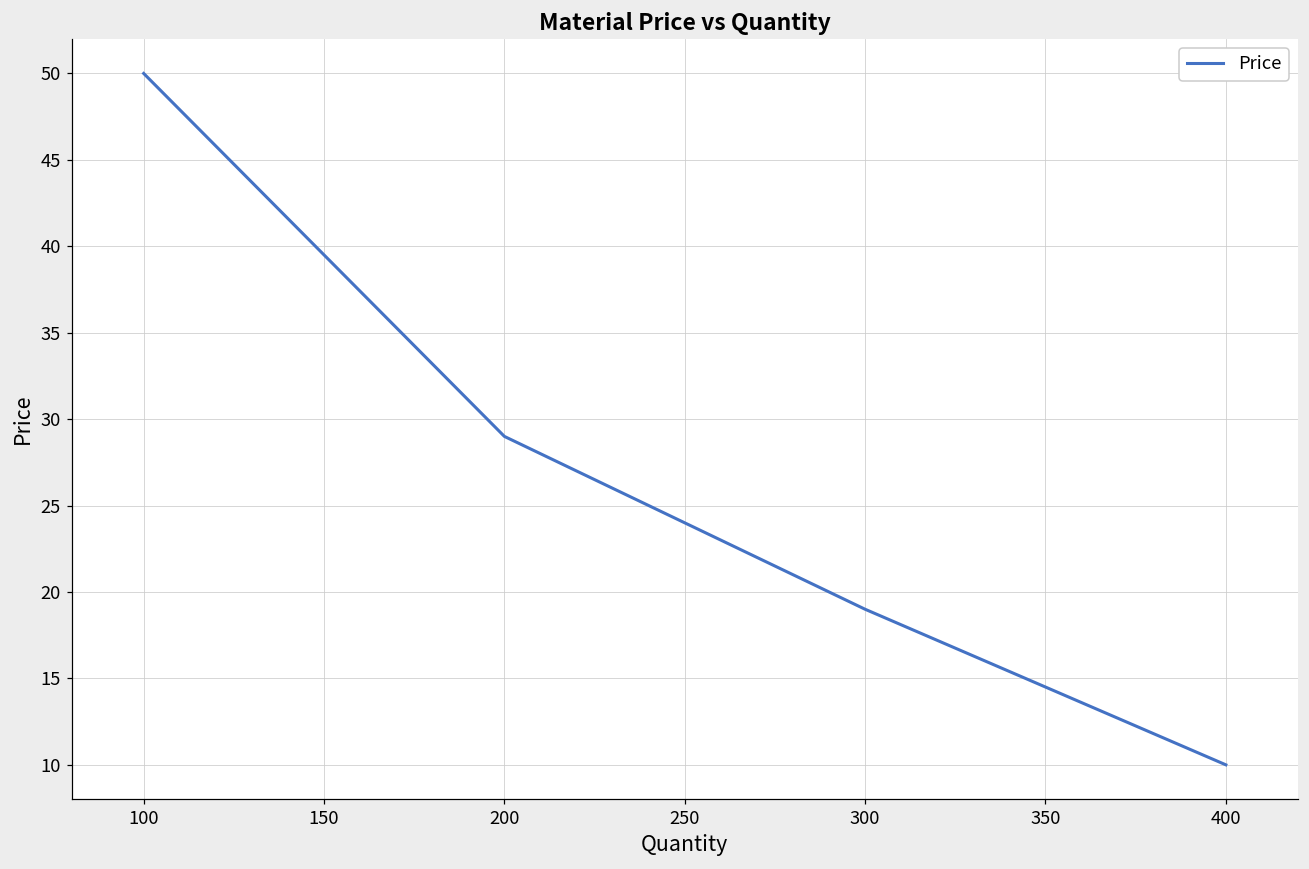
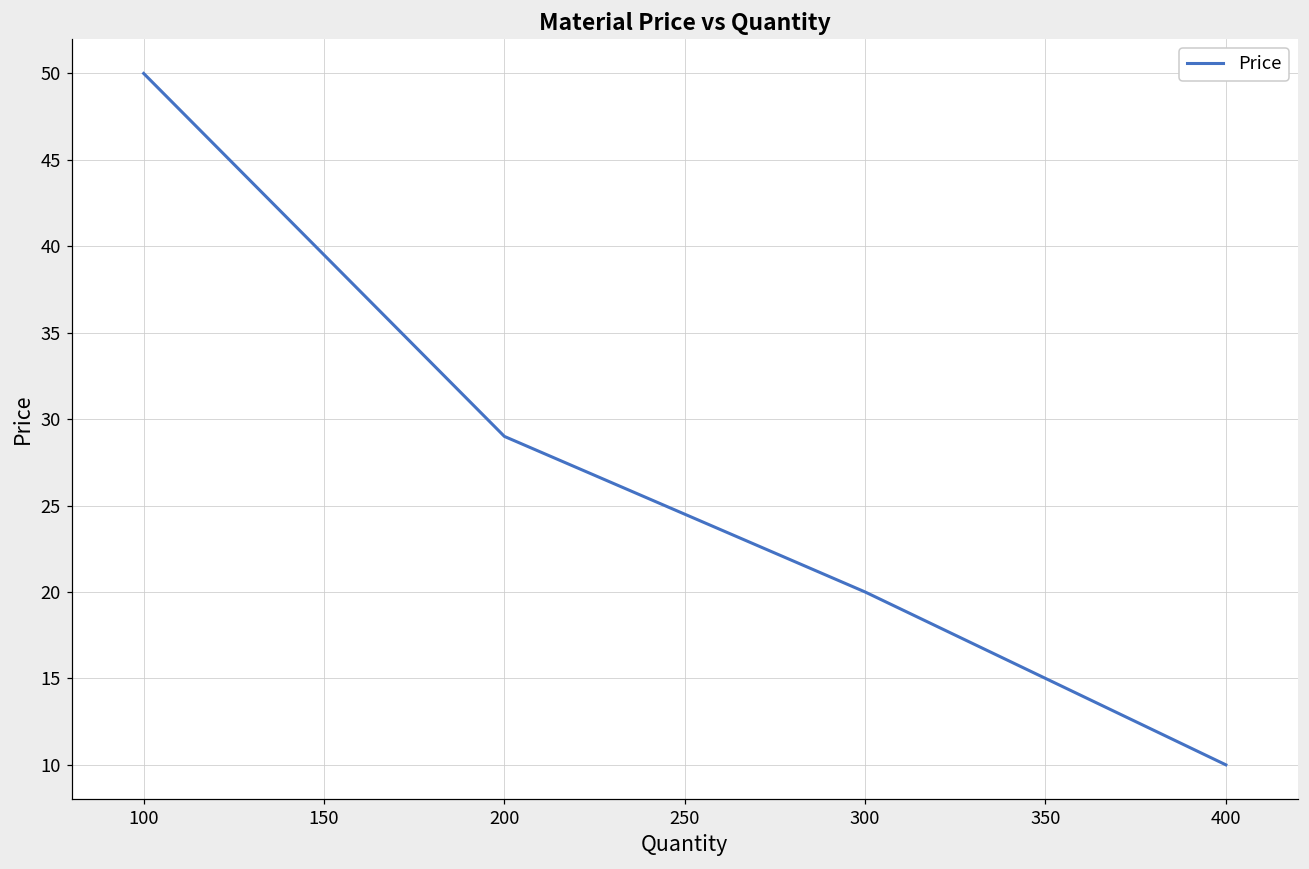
  {
    "100": 50,
    "200": 29,
-   "300": 19,
+   "300": 20,
    "400": 10
  }
